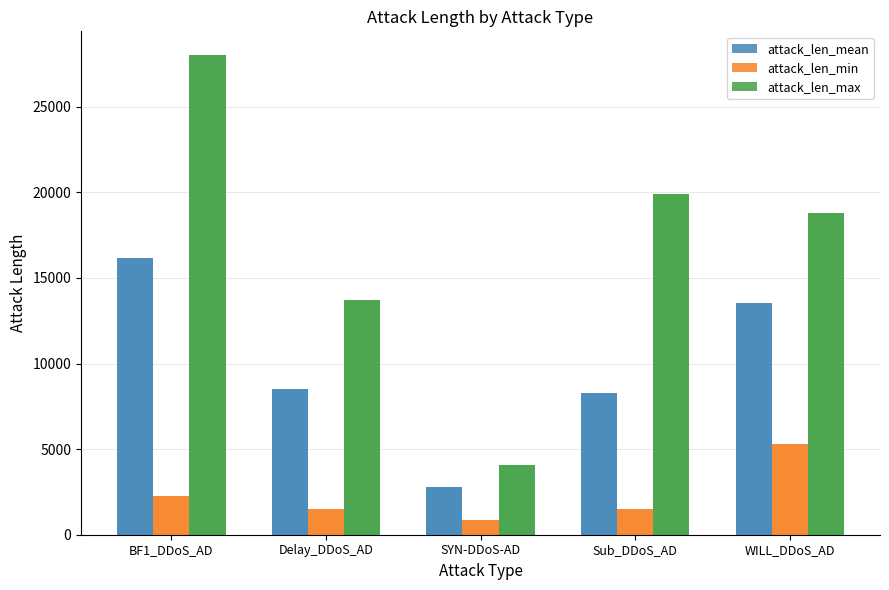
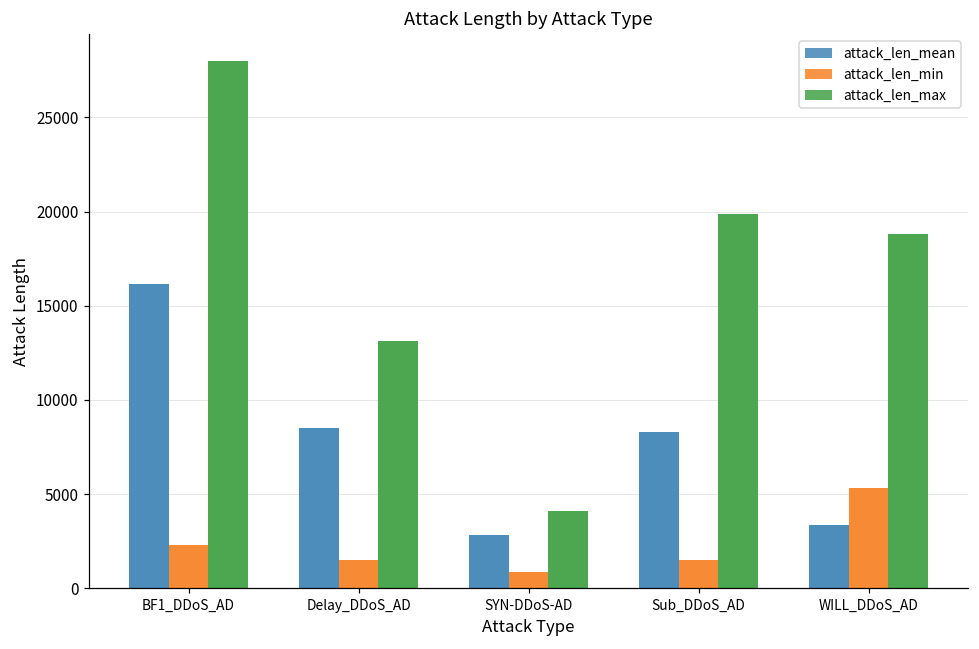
  {
    "attack_len_mean": {
      "BF1_DDoS_AD": 16200,
      "Delay_DDoS_AD": 8500,
      "SYN-DDoS-AD": 2800,
      "Sub_DDoS_AD": 8300,
-     "WILL_DDoS_AD": 13600
+     "WILL_DDoS_AD": 3400
    },
    "attack_len_min": {
      "BF1_DDoS_AD": 2300,
      "Delay_DDoS_AD": 1500,
      "SYN-DDoS-AD": 800,
      "Sub_DDoS_AD": 1500,
      "WILL_DDoS_AD": 5300
    },
    "attack_len_max": {
      "BF1_DDoS_AD": 28000,
-     "Delay_DDoS_AD": 13700,
+     "Delay_DDoS_AD": 13100,
      "SYN-DDoS-AD": 4100,
      "Sub_DDoS_AD": 19900,
      "WILL_DDoS_AD": 18800
    }
  }
